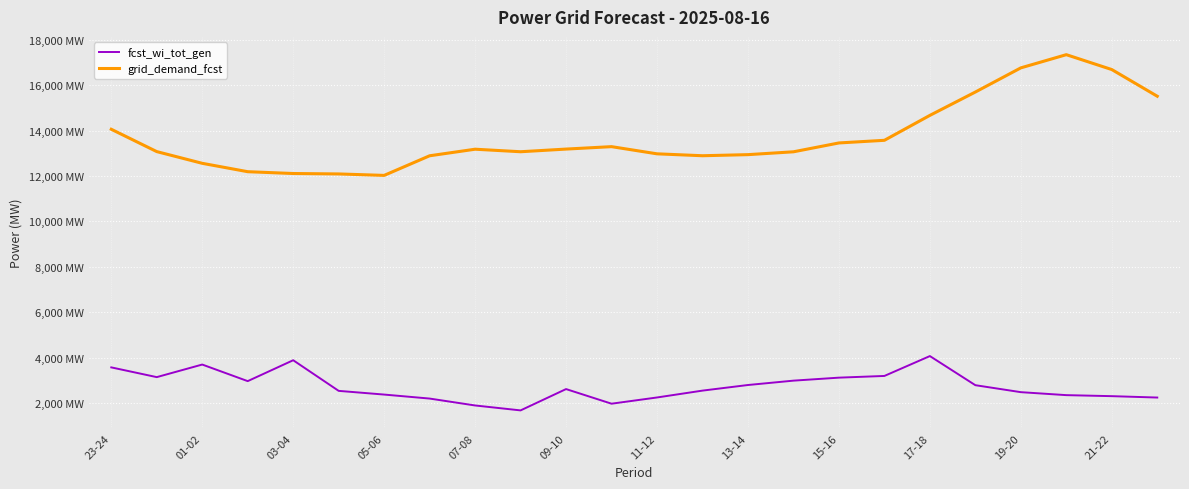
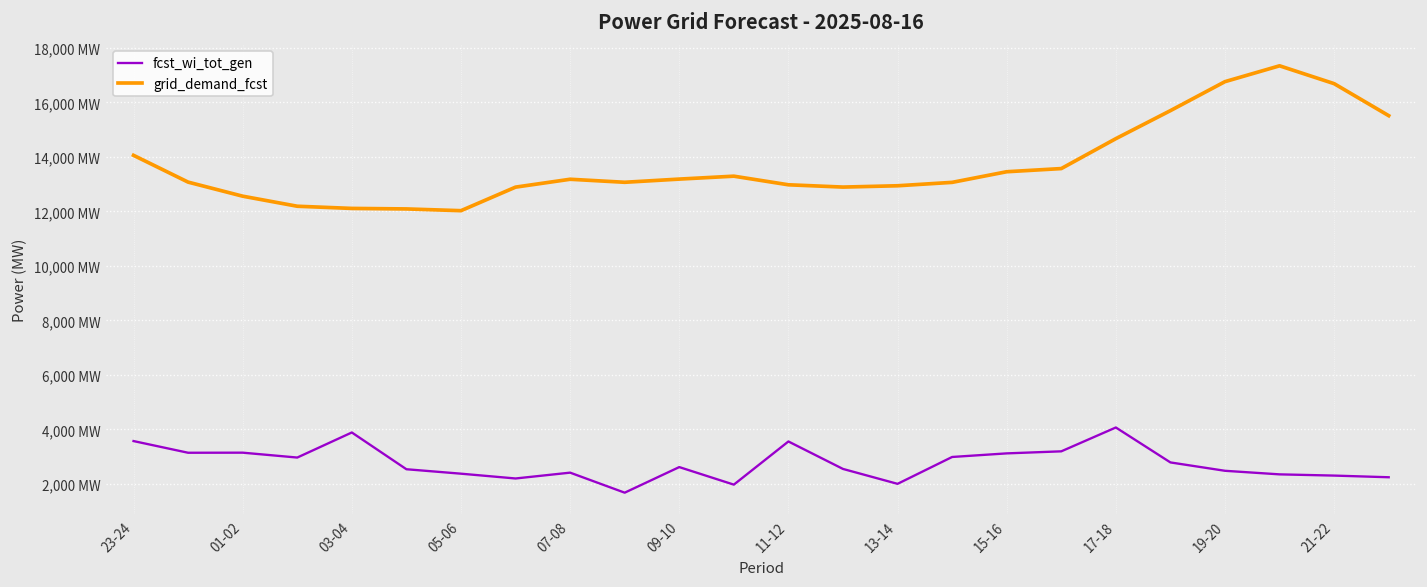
  {
    "fcst_wi_tot_gen": {
      "23-24": "3,600 MW",
-     "01-02": "3,700 MW",
+     "01-02": "3,100 MW",
      "03-04": "3,900 MW",
      "05-06": "2,400 MW",
-     "07-08": "1,900 MW",
+     "07-08": "2,400 MW",
      "09-10": "2,600 MW",
-     "11-12": "2,200 MW",
-     "13-14": "2,800 MW",
+     "11-12": "3,600 MW",
+     "13-14": "2,000 MW",
      "15-16": "3,100 MW",
      "17-18": "4,100 MW",
      "19-20": "2,500 MW",
      "21-22": "2,300 MW"
    },
    "grid_demand_fcst": {
      "23-24": "14,100 MW",
      "01-02": "12,600 MW",
      "03-04": "12,100 MW",
      "05-06": "12,000 MW",
      "07-08": "13,200 MW",
      "09-10": "13,200 MW",
      "11-12": "13,000 MW",
      "13-14": "12,900 MW",
      "15-16": "13,500 MW",
      "17-18": "14,700 MW",
      "19-20": "16,800 MW",
      "21-22": "16,700 MW"
    }
  }
